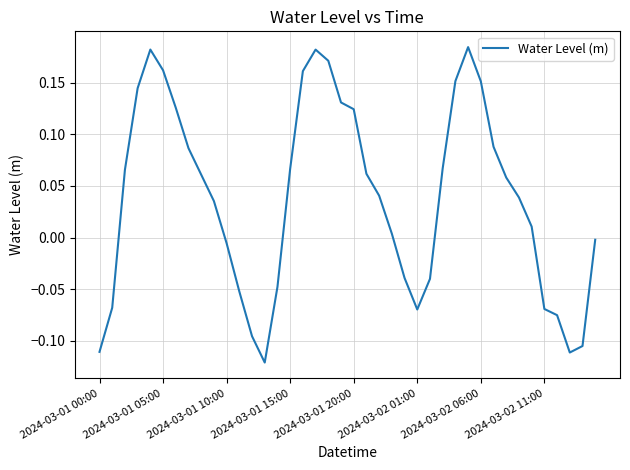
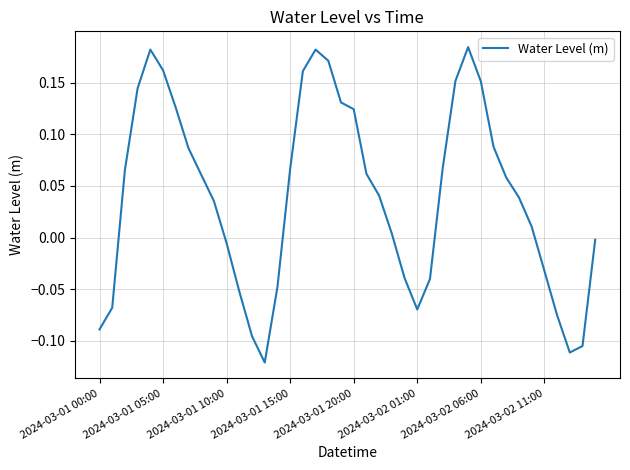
  {
-   "2024-03-01 00:00": -0.111,
+   "2024-03-01 00:00": -0.089,
    "2024-03-01 05:00": 0.162,
    "2024-03-01 10:00": -0.006,
    "2024-03-01 15:00": 0.067,
    "2024-03-01 20:00": 0.124,
    "2024-03-02 01:00": -0.070,
    "2024-03-02 06:00": 0.151,
-   "2024-03-02 11:00": -0.069
+   "2024-03-02 11:00": -0.032
  }
